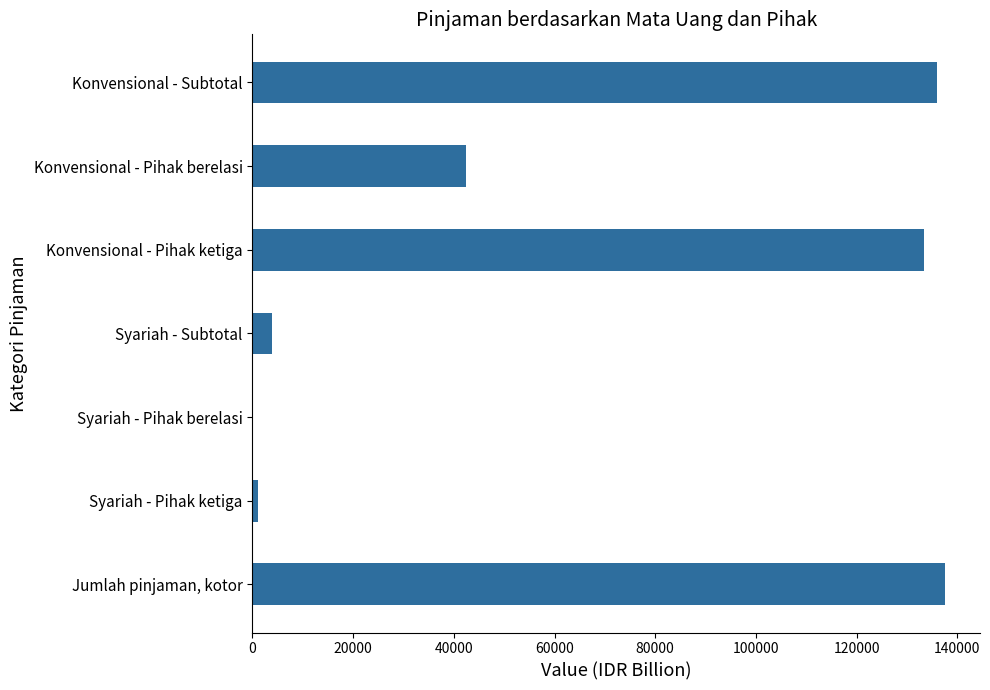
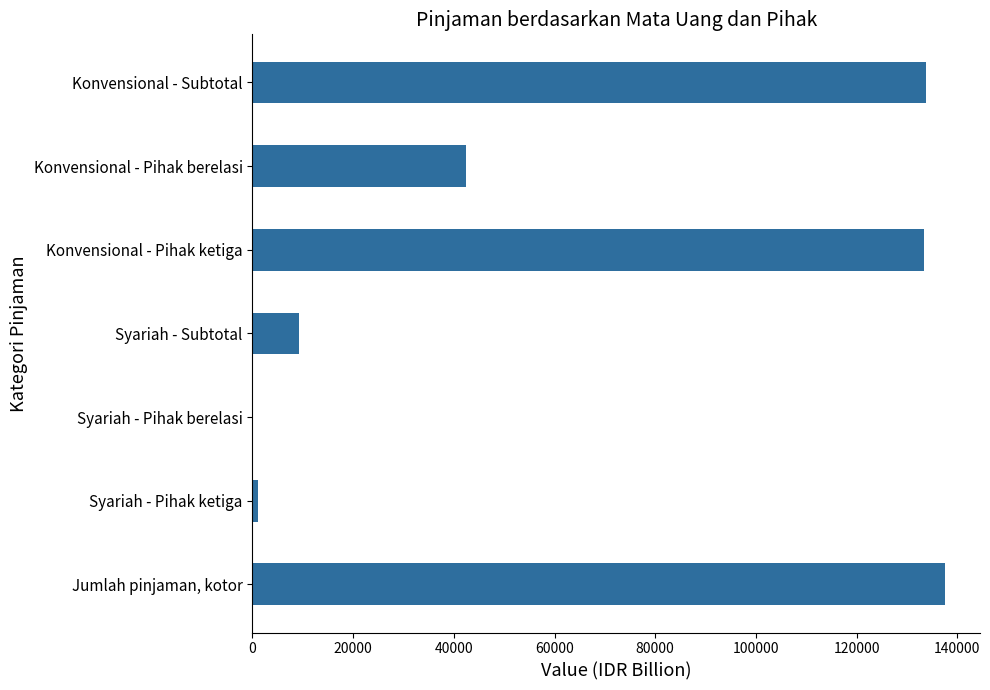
  {
-   "Konvensional - Subtotal": 136000,
+   "Konvensional - Subtotal": 134000,
    "Konvensional - Pihak berelasi": 42000,
    "Konvensional - Pihak ketiga": 133000,
-   "Syariah - Subtotal": 4000,
+   "Syariah - Subtotal": 9000,
    "Syariah - Pihak ketiga": 1000,
    "Jumlah pinjaman, kotor": 138000
  }
